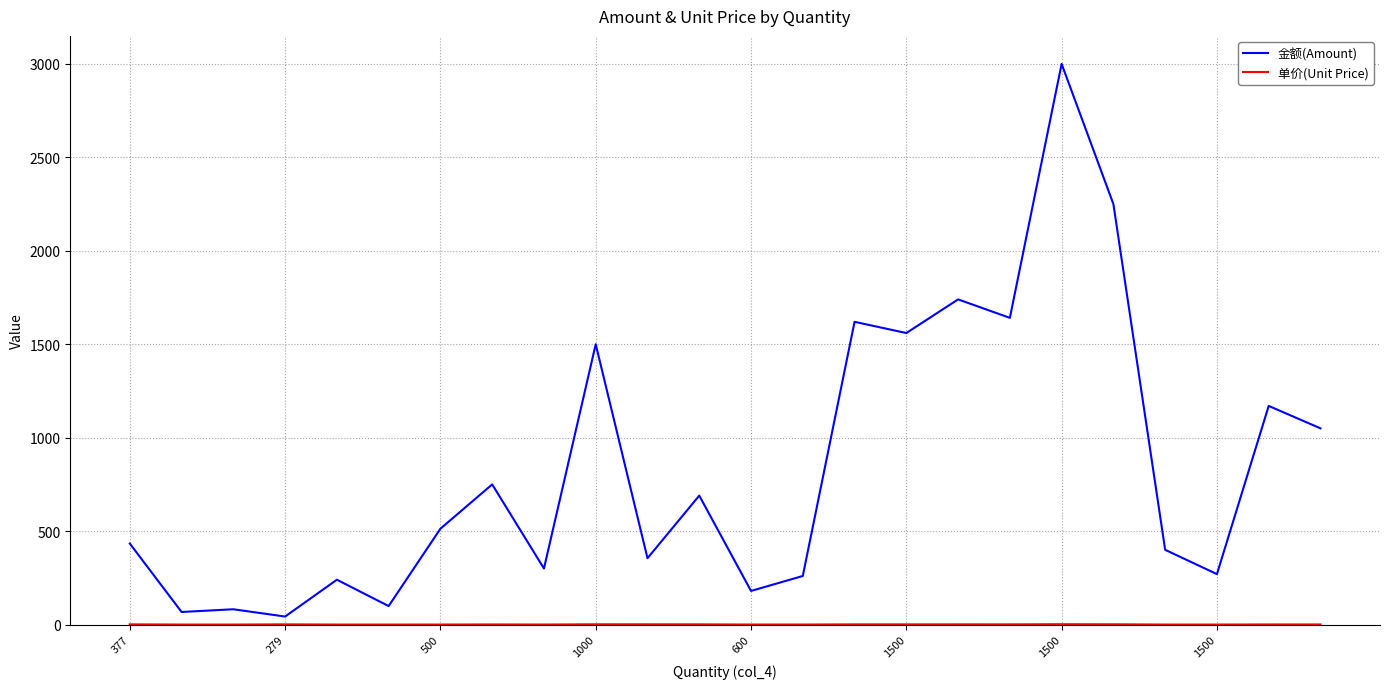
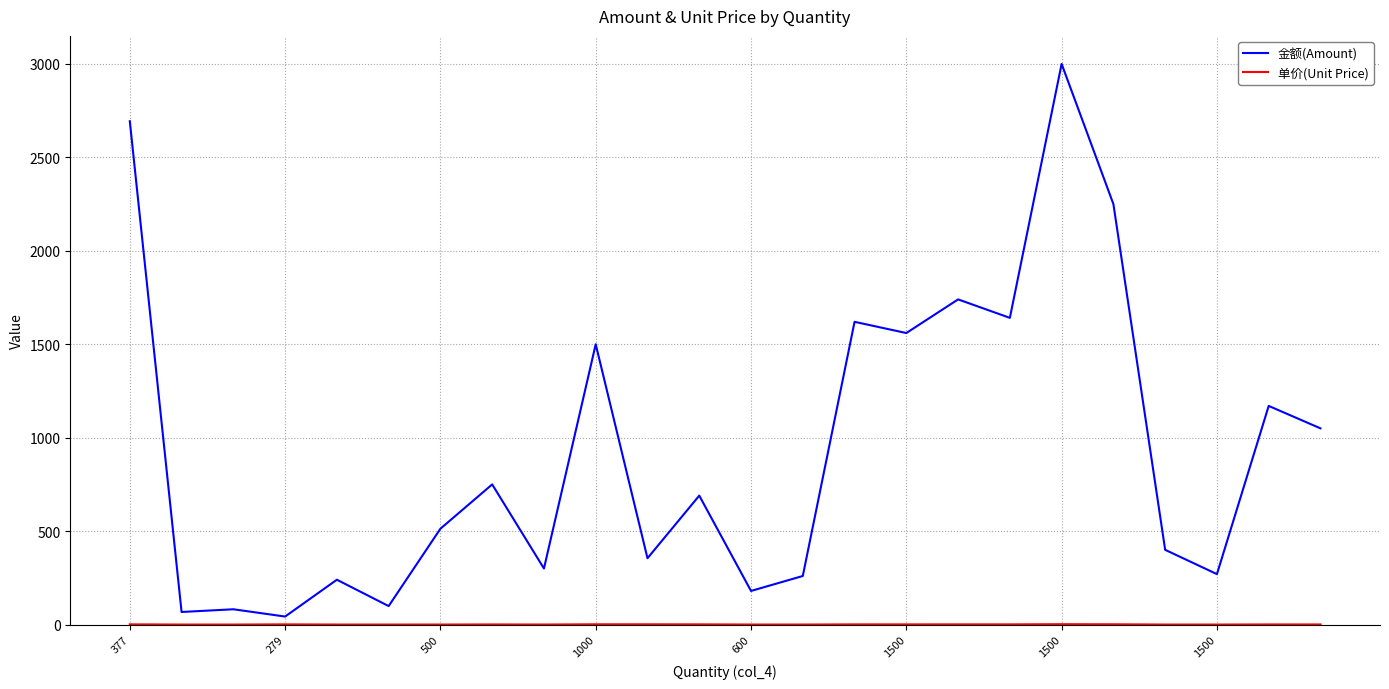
  {
    "金额(Amount)": {
-     "377": 430,
+     "377": 2690,
      "279": 40,
      "500": 510
    },
    "单价(Unit Price)": {
      "377": 0,
      "279": 0,
      "500": 0
    }
  }
